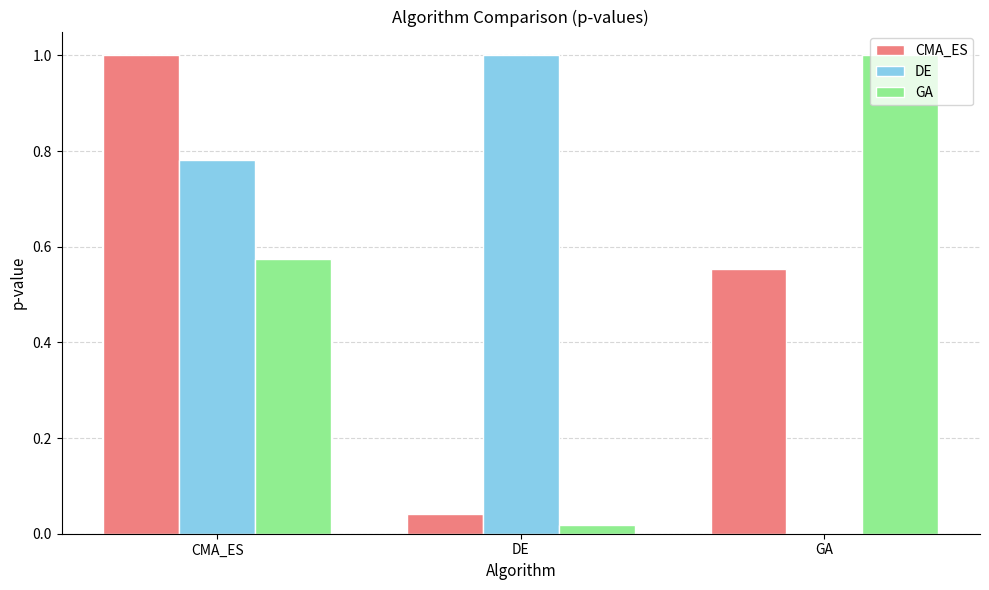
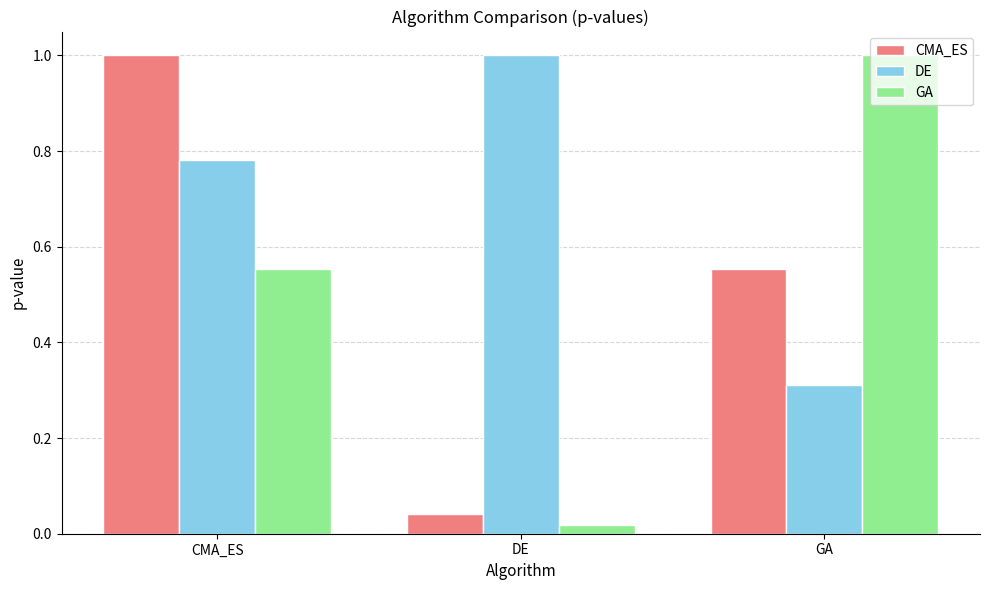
  {
    "CMA_ES": {
      "CMA_ES": 1.00,
      "DE": 0.04,
      "GA": 0.55
    },
    "DE": {
      "CMA_ES": 0.78,
      "DE": 1.00,
-     "GA": 0.00
+     "GA": 0.31
    },
    "GA": {
-     "CMA_ES": 0.57,
+     "CMA_ES": 0.55,
      "DE": 0.02
    }
  }
